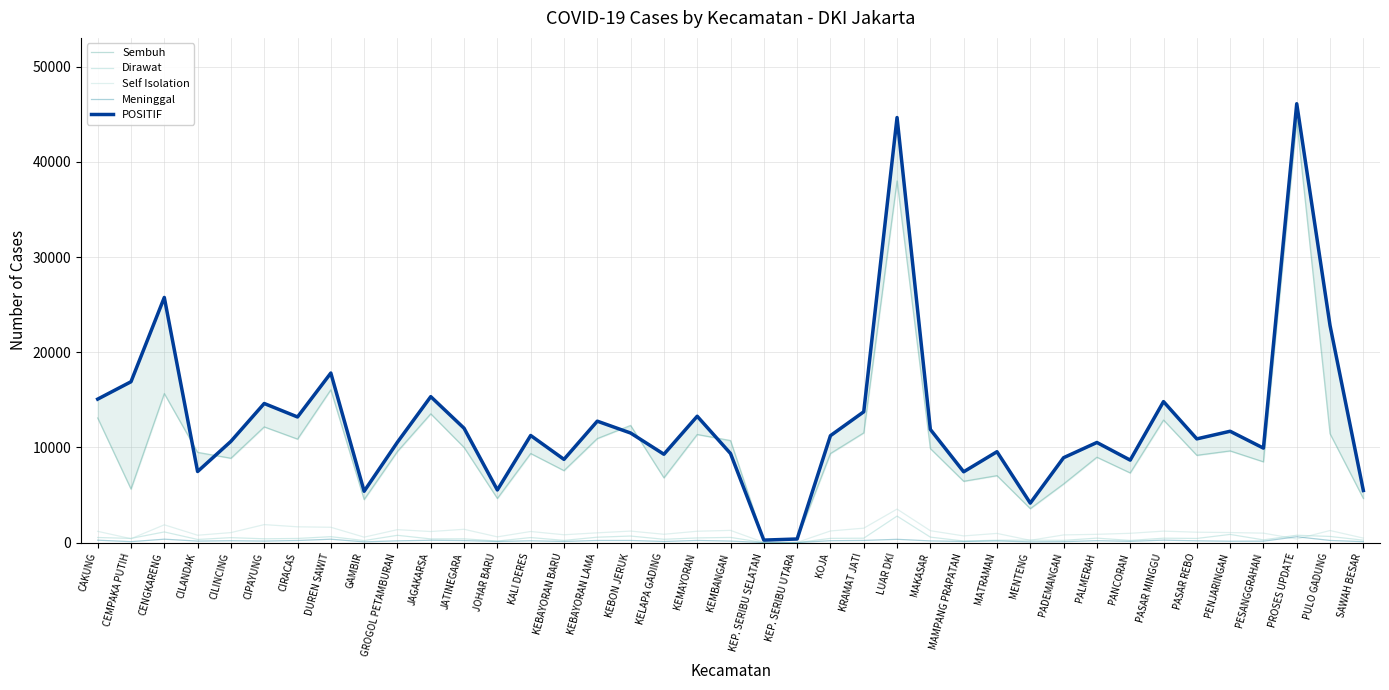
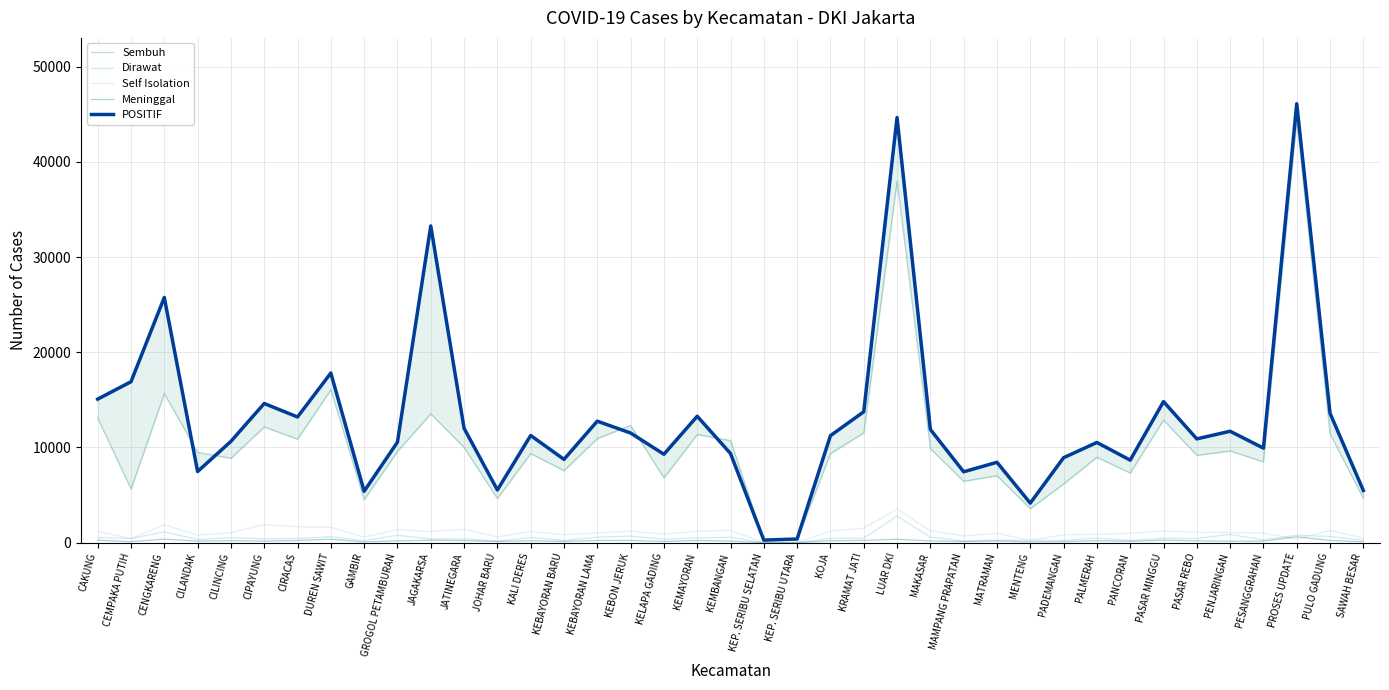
  {
    "POSITIF": {
      "CILANDAK": 7000,
-     "JAGAKARSA": 15000,
+     "JAGAKARSA": 33000,
      "KEBON JERUK": 12000,
      "KEMBANGAN": 9000,
-     "MATRAMAN": 10000,
-     "PULO GADUNG": 23000
+     "MATRAMAN": 8000,
+     "PULO GADUNG": 14000
    }
  }
